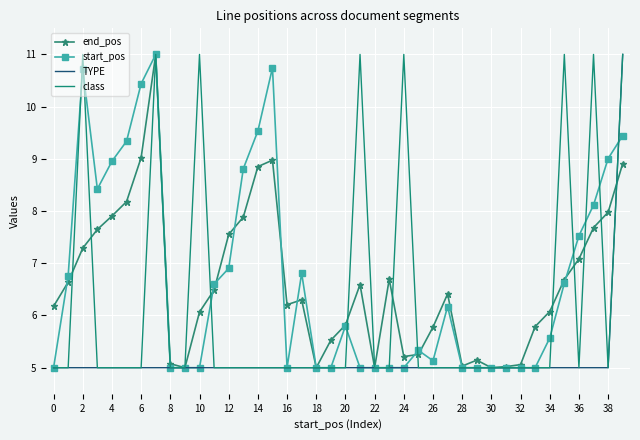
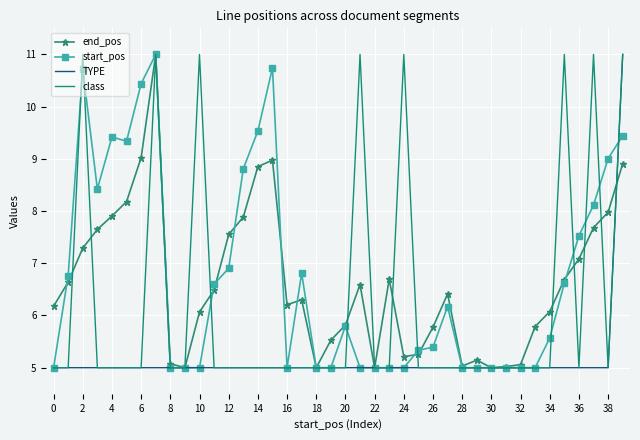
  {
    "start_pos": {
-     "4": 9.0,
+     "4": 9.4,
      "6": 10.4,
      "12": 6.9,
      "14": 9.5,
-     "26": 5.1,
+     "26": 5.4,
      "34": 5.6,
      "36": 7.5,
      "38": 9.0
    },
    "TYPE": {
      "2": 5.0
    }
  }
